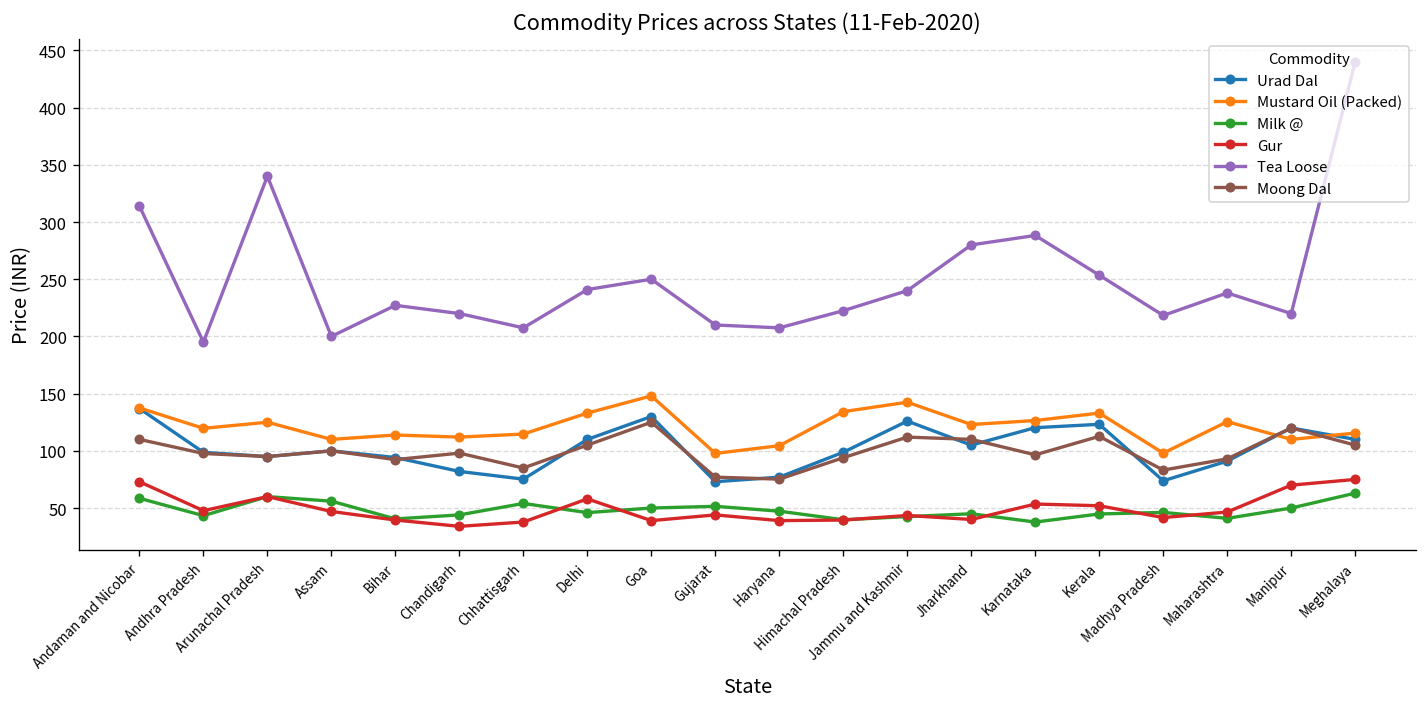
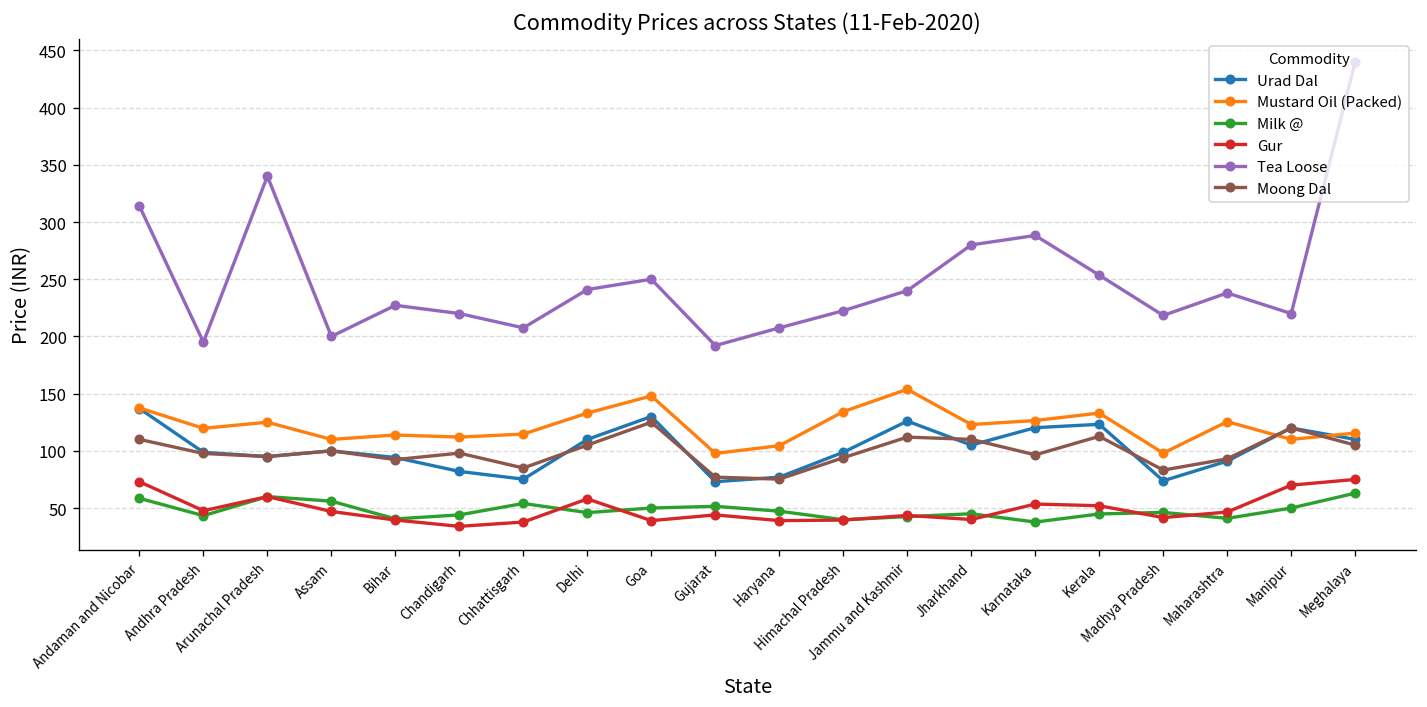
  {
    "Urad Dal": {
      "Chandigarh": 80,
      "Chhattisgarh": 80,
      "Delhi": 110,
      "Goa": 130,
      "Gujarat": 70,
      "Himachal Pradesh": 100,
      "Jammu and Kashmir": 130,
      "Jharkhand": 110,
      "Karnataka": 120,
      "Kerala": 120,
      "Madhya Pradesh": 70,
      "Meghalaya": 110
    },
    "Mustard Oil (Packed)": {
      "Andhra Pradesh": 120,
      "Arunachal Pradesh": 130,
      "Assam": 110,
      "Bihar": 110,
      "Chandigarh": 110,
      "Chhattisgarh": 110,
      "Delhi": 130,
      "Goa": 150,
      "Gujarat": 100,
      "Haryana": 100,
      "Himachal Pradesh": 130,
-     "Jammu and Kashmir": 140,
+     "Jammu and Kashmir": 150,
      "Jharkhand": 120,
      "Karnataka": 130,
      "Kerala": 130,
      "Madhya Pradesh": 100,
      "Maharashtra": 130,
      "Manipur": 110,
      "Meghalaya": 120
    },
    "Milk @": {
      "Andaman and Nicobar": 60,
      "Andhra Pradesh": 40,
      "Assam": 60,
      "Chandigarh": 40,
      "Chhattisgarh": 50,
      "Delhi": 50,
      "Goa": 50,
      "Gujarat": 50,
      "Haryana": 50,
      "Jharkhand": 50,
      "Karnataka": 40,
      "Kerala": 40,
      "Madhya Pradesh": 50,
      "Maharashtra": 40,
      "Manipur": 50,
      "Meghalaya": 60
    },
    "Gur": {
      "Andaman and Nicobar": 70,
      "Andhra Pradesh": 50,
      "Assam": 50,
      "Chandigarh": 30,
      "Chhattisgarh": 40,
      "Delhi": 60,
      "Goa": 40,
      "Gujarat": 40,
      "Haryana": 40,
      "Jharkhand": 40,
      "Karnataka": 50,
      "Kerala": 50,
      "Madhya Pradesh": 40,
      "Maharashtra": 50,
      "Manipur": 70,
      "Meghalaya": 80
    },
    "Tea Loose": {
      "Andaman and Nicobar": 310,
      "Andhra Pradesh": 200,
      "Arunachal Pradesh": 340,
      "Assam": 200,
      "Bihar": 230,
      "Chandigarh": 220,
      "Chhattisgarh": 210,
      "Delhi": 240,
      "Goa": 250,
-     "Gujarat": 210,
+     "Gujarat": 190,
      "Haryana": 210,
      "Himachal Pradesh": 220,
      "Jammu and Kashmir": 240,
      "Jharkhand": 280,
      "Karnataka": 290,
      "Kerala": 250,
      "Madhya Pradesh": 220,
      "Maharashtra": 240,
      "Manipur": 220
    },
    "Moong Dal": {
      "Andaman and Nicobar": 110,
      "Chandigarh": 100,
      "Chhattisgarh": 90,
      "Delhi": 110,
      "Goa": 130,
      "Gujarat": 80,
      "Himachal Pradesh": 90,
      "Jammu and Kashmir": 110,
      "Jharkhand": 110,
      "Karnataka": 100,
      "Kerala": 110,
      "Madhya Pradesh": 80,
      "Meghalaya": 110
    }
  }
